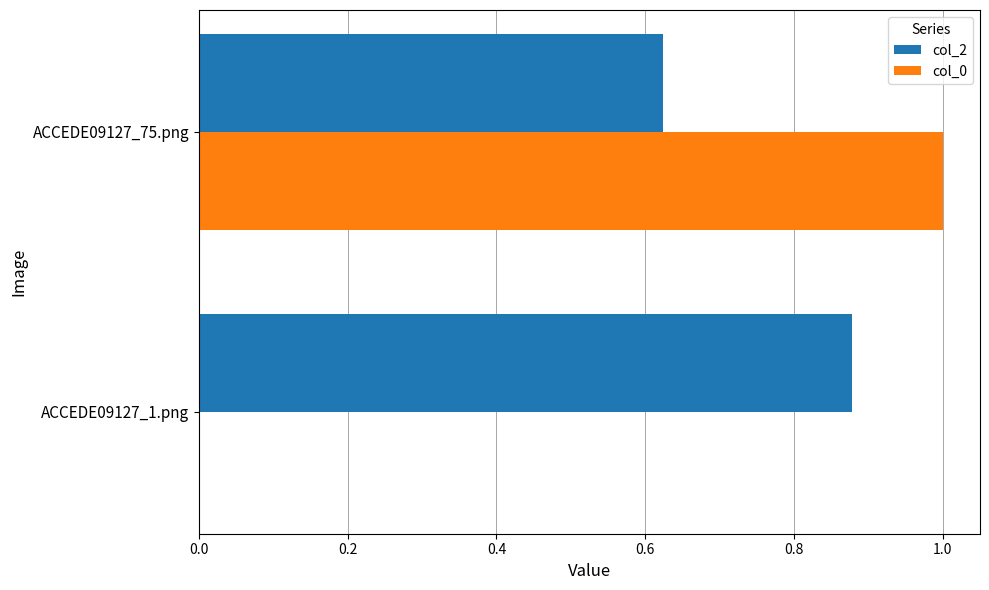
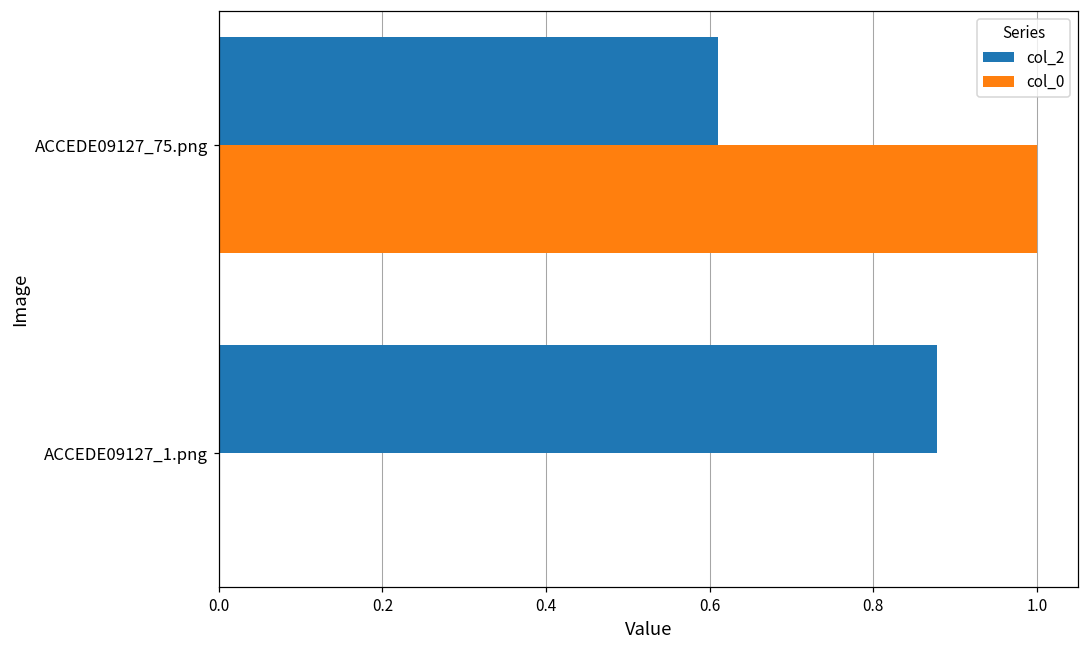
  {
    "col_2": {
-     "ACCEDE09127_75.png": 0.62,
+     "ACCEDE09127_75.png": 0.61,
      "ACCEDE09127_1.png": 0.88
    },
    "col_0": {
      "ACCEDE09127_75.png": 1.00,
      "ACCEDE09127_1.png": 0.00
    }
  }
